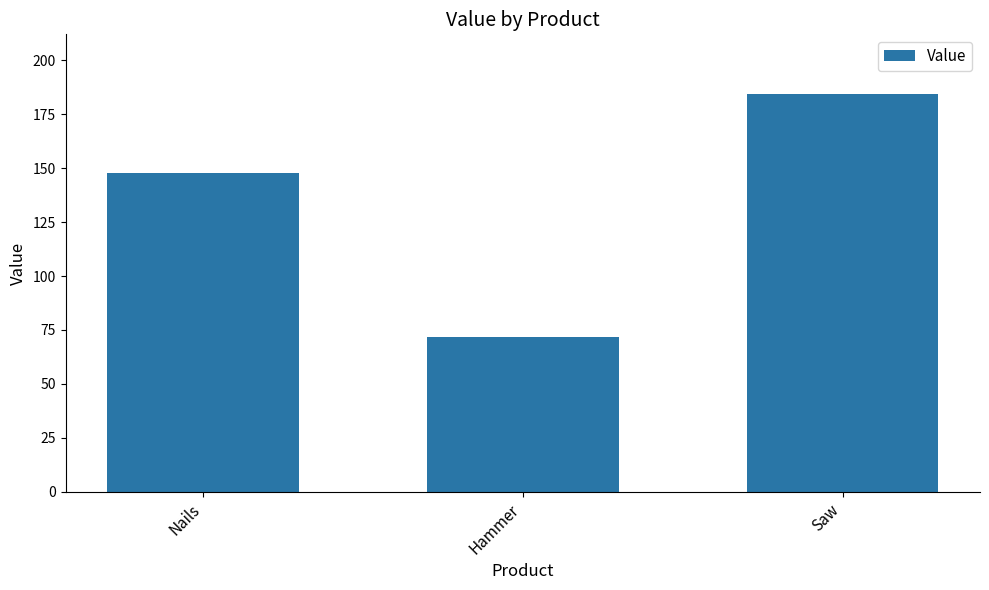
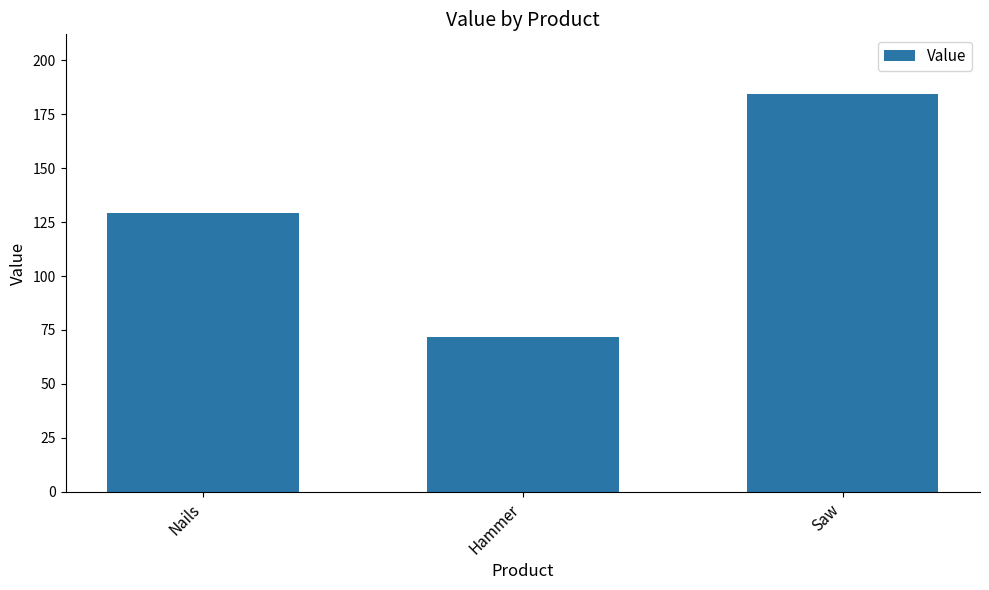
  {
-   "Nails": 148,
+   "Nails": 129,
    "Hammer": 72,
    "Saw": 184
  }
